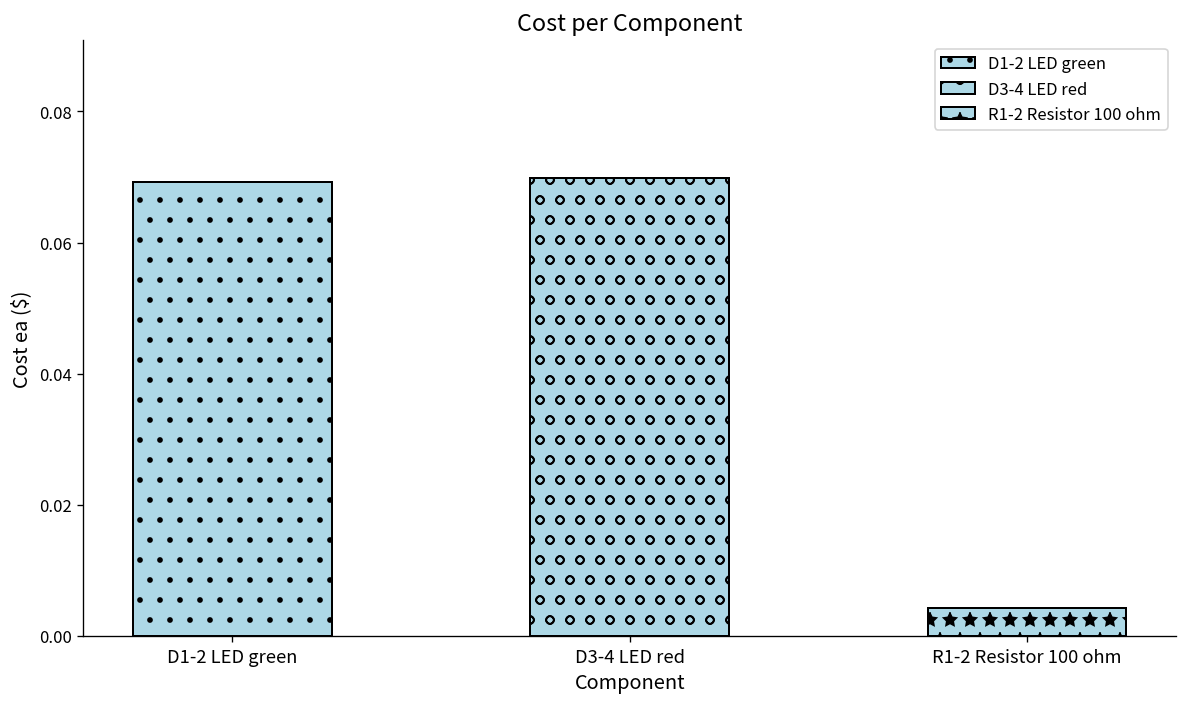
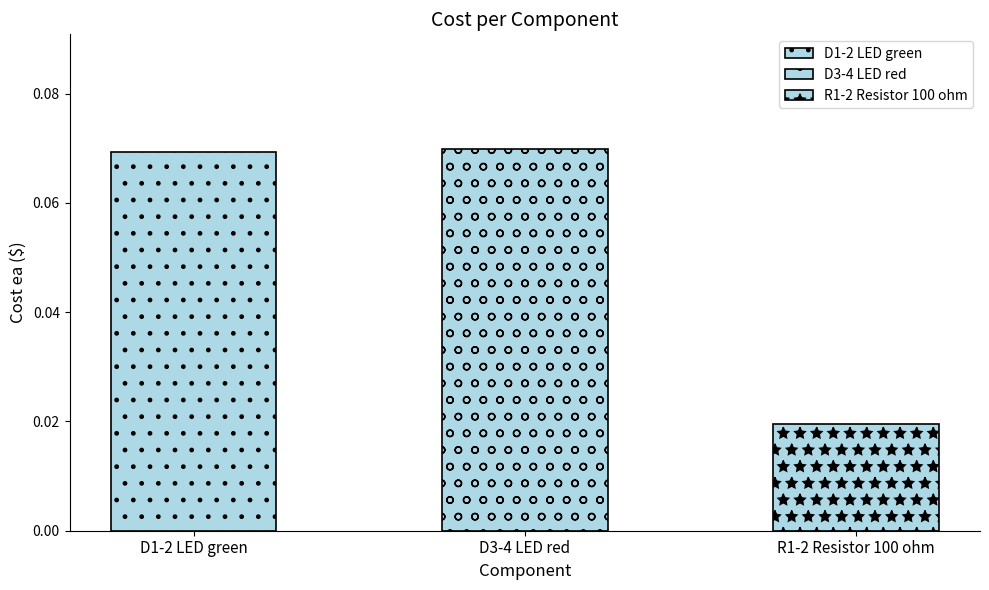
  {
    "D1-2 LED green": 0.069,
    "D3-4 LED red": 0.070,
-   "R1-2 Resistor 100 ohm": 0.004
+   "R1-2 Resistor 100 ohm": 0.020
  }
